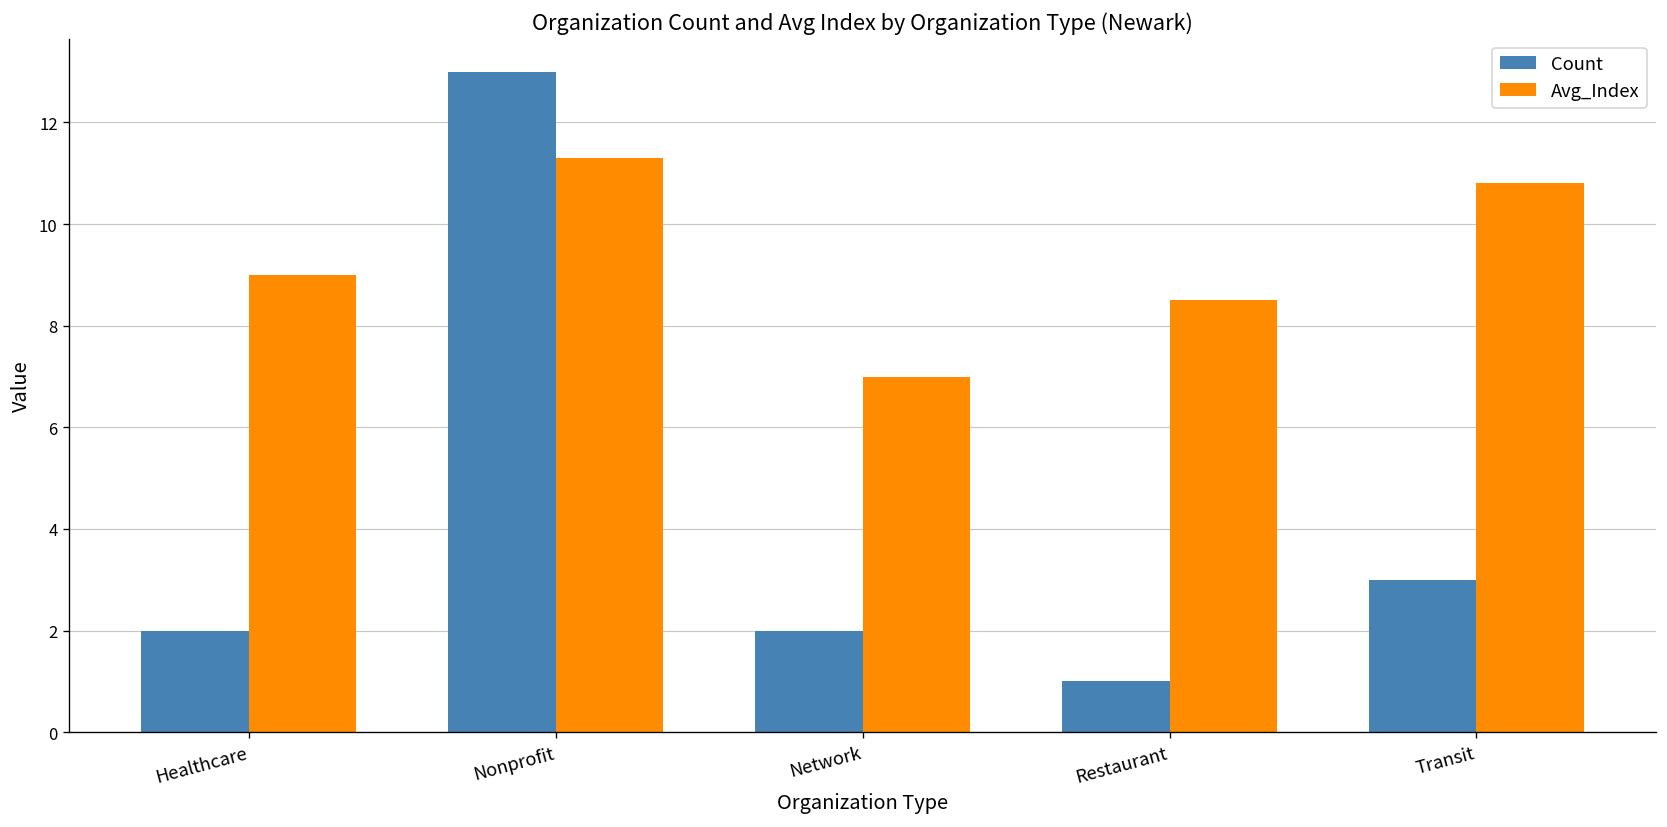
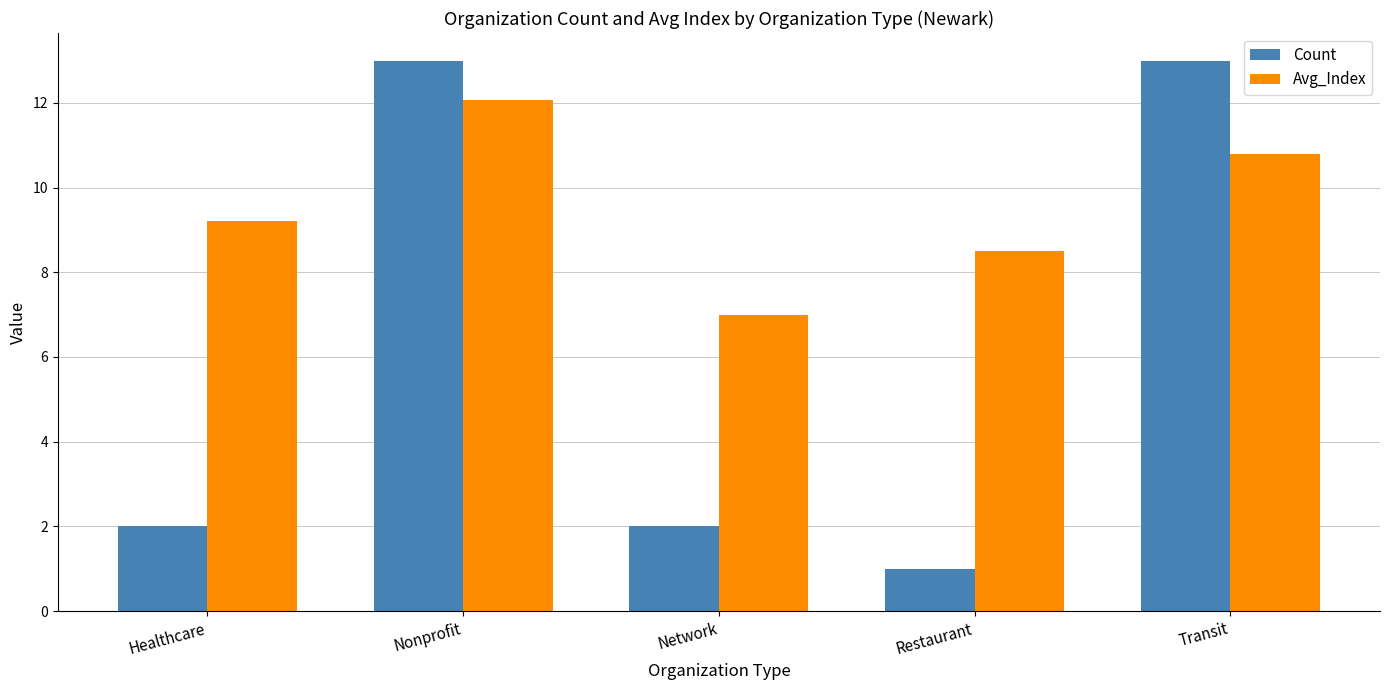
  {
    "Count": {
      "Healthcare": 2,
      "Nonprofit": 13,
      "Network": 2,
      "Restaurant": 1,
-     "Transit": 3
+     "Transit": 13
    },
    "Avg_Index": {
-     "Healthcare": 9.0,
-     "Nonprofit": 11.3,
+     "Healthcare": 9.2,
+     "Nonprofit": 12.1,
      "Network": 7.0,
      "Restaurant": 8.5,
      "Transit": 10.8
    }
  }
